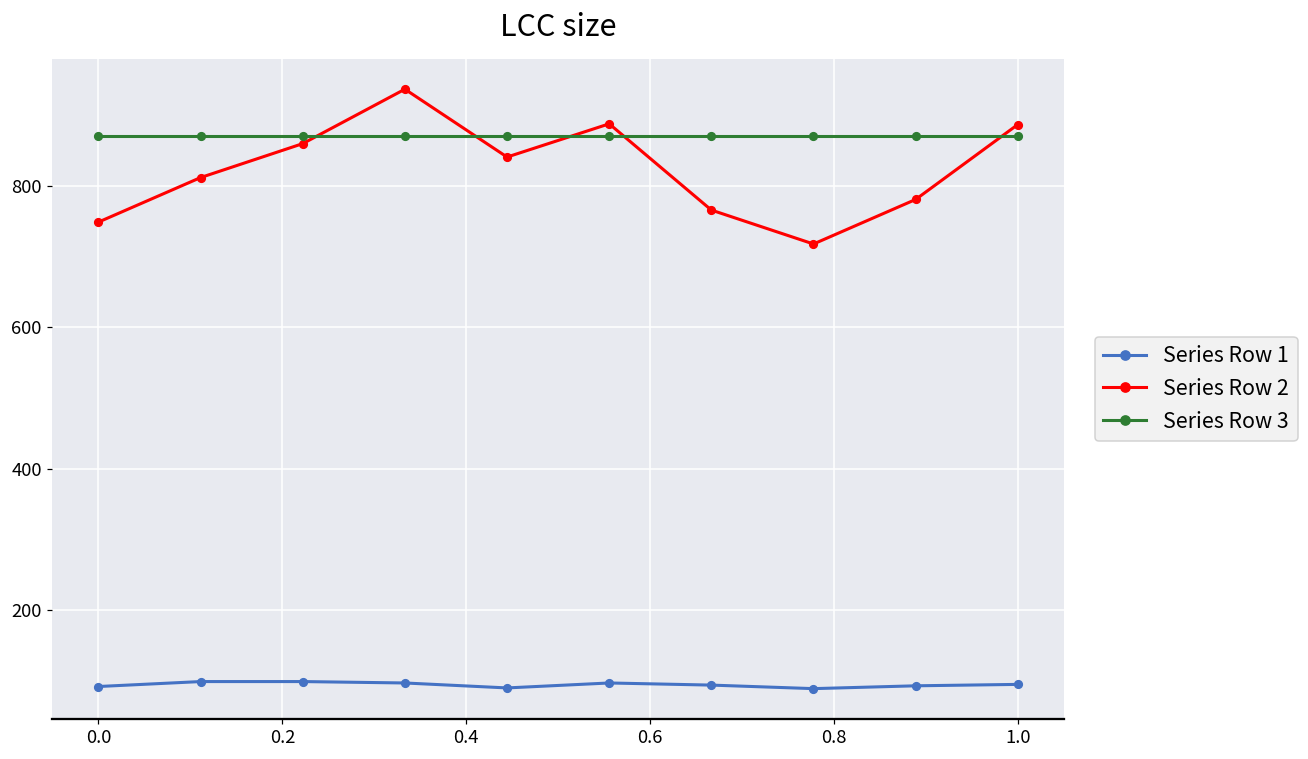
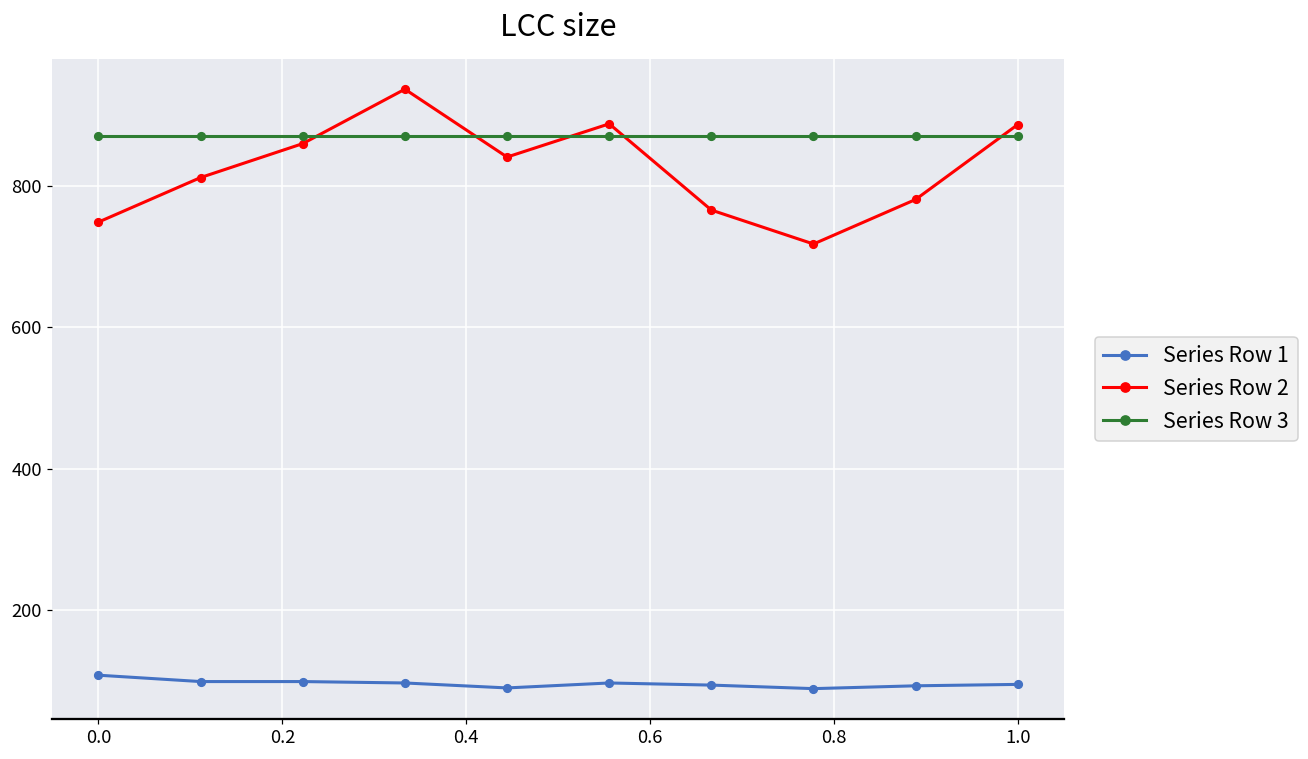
  {
    "Series Row 1": {
-     "0.0": 90,
+     "0.0": 110,
      "1.0": 100
    },
    "Series Row 2": {
      "0.0": 750,
      "1.0": 890
    },
    "Series Row 3": {
      "0.0": 870,
      "1.0": 870
    }
  }
